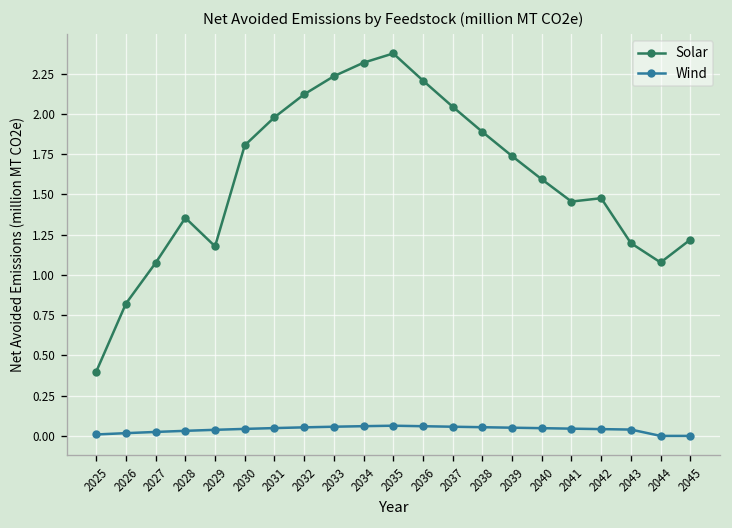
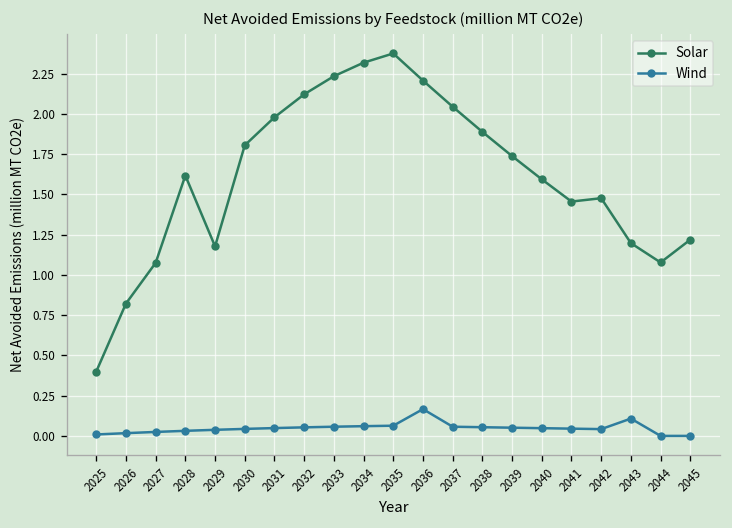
  {
    "Solar": {
      "2025": 0.40,
      "2026": 0.82,
      "2027": 1.08,
-     "2028": 1.35,
+     "2028": 1.62,
      "2029": 1.18,
      "2030": 1.81,
      "2031": 1.98,
      "2032": 2.12,
      "2033": 2.23,
      "2034": 2.32,
      "2035": 2.38,
      "2036": 2.21,
      "2037": 2.05,
      "2038": 1.89,
      "2039": 1.74,
      "2040": 1.59,
      "2041": 1.46,
      "2042": 1.48,
      "2043": 1.20,
      "2044": 1.08,
      "2045": 1.22
    },
    "Wind": {
      "2025": 0.01,
      "2026": 0.02,
      "2027": 0.02,
      "2028": 0.03,
      "2029": 0.04,
      "2030": 0.04,
      "2031": 0.05,
      "2032": 0.05,
      "2033": 0.06,
      "2034": 0.06,
      "2035": 0.06,
-     "2036": 0.06,
+     "2036": 0.17,
      "2037": 0.06,
      "2038": 0.05,
      "2039": 0.05,
      "2040": 0.05,
      "2041": 0.05,
      "2042": 0.04,
-     "2043": 0.04,
+     "2043": 0.11,
      "2044": 0.00,
      "2045": 0.00
    }
  }
